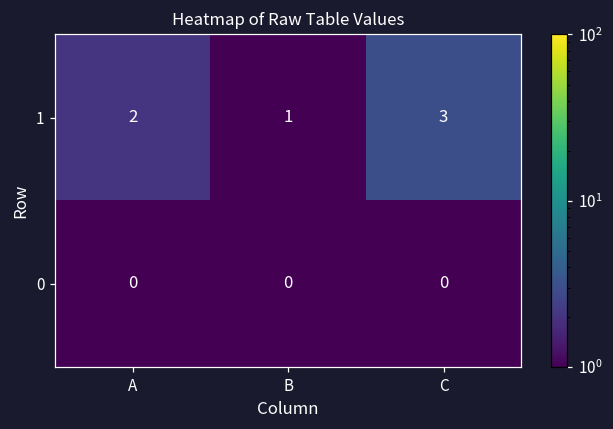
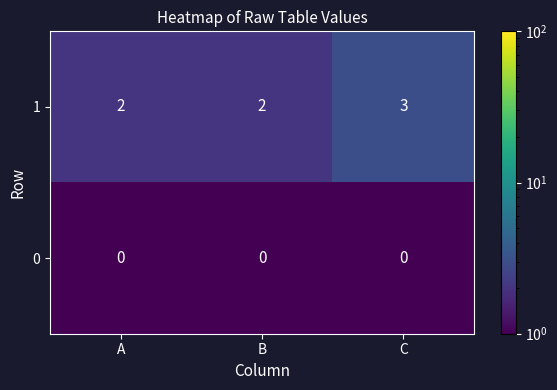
  {
    "1": {
      "A": 2,
-     "B": 1,
+     "B": 2,
      "C": 3
    },
    "0": {
      "A": 0,
      "B": 0,
      "C": 0
    }
  }
